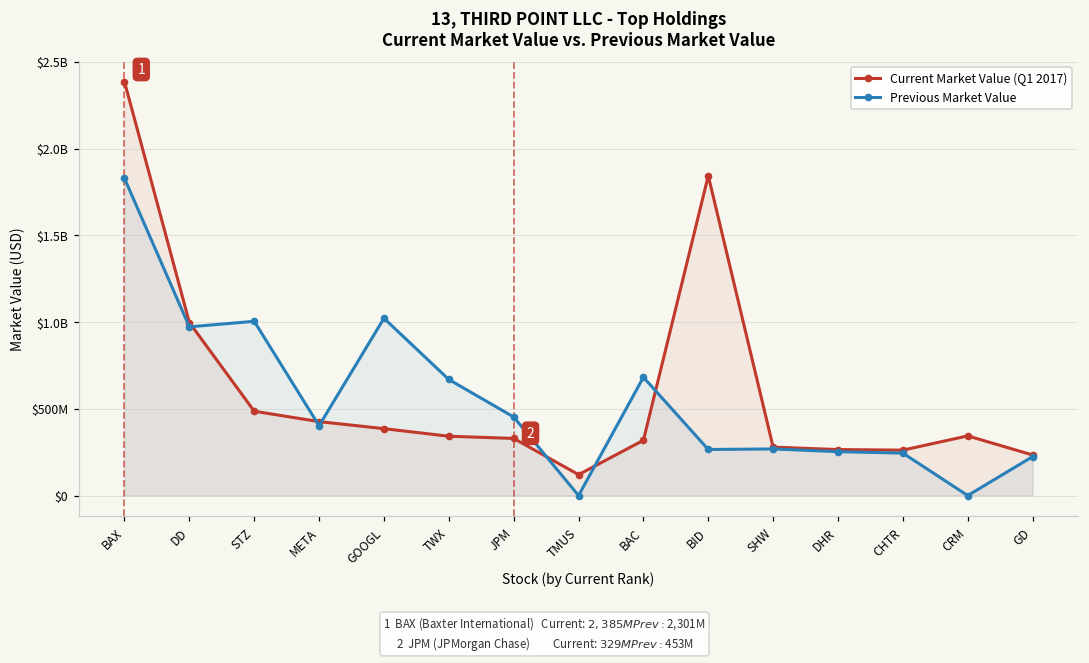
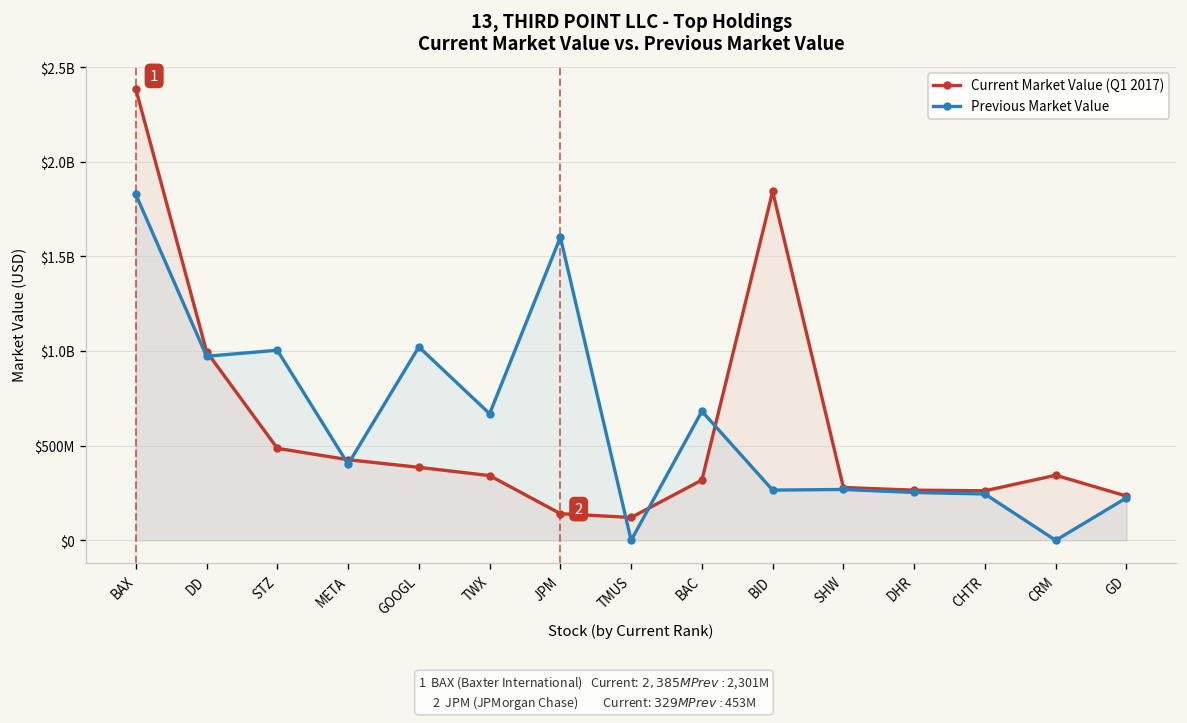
  {
    "Current Market Value (Q1 2017)": {
      "DD": "$1000000000",
      "STZ": "$490000000",
      "META": "$430000000",
      "GOOGL": "$390000000",
      "TWX": "$340000000",
-     "JPM": "$330000000",
+     "JPM": "$140000000",
      "TMUS": "$120000000",
      "BAC": "$320000000",
      "BID": "$1840000000",
      "CHTR": "$260000000",
      "CRM": "$340000000"
    },
    "Previous Market Value": {
      "BAX": "$1830000000",
      "DD": "$970000000",
      "STZ": "$1000000000",
      "META": "$400000000",
      "GOOGL": "$1020000000",
      "TWX": "$670000000",
-     "JPM": "$450000000",
+     "JPM": "$1600000000",
      "TMUS": "$0",
      "BAC": "$680000000",
      "BID": "$270000000",
      "CHTR": "$240000000",
      "CRM": "$0"
    }
  }
